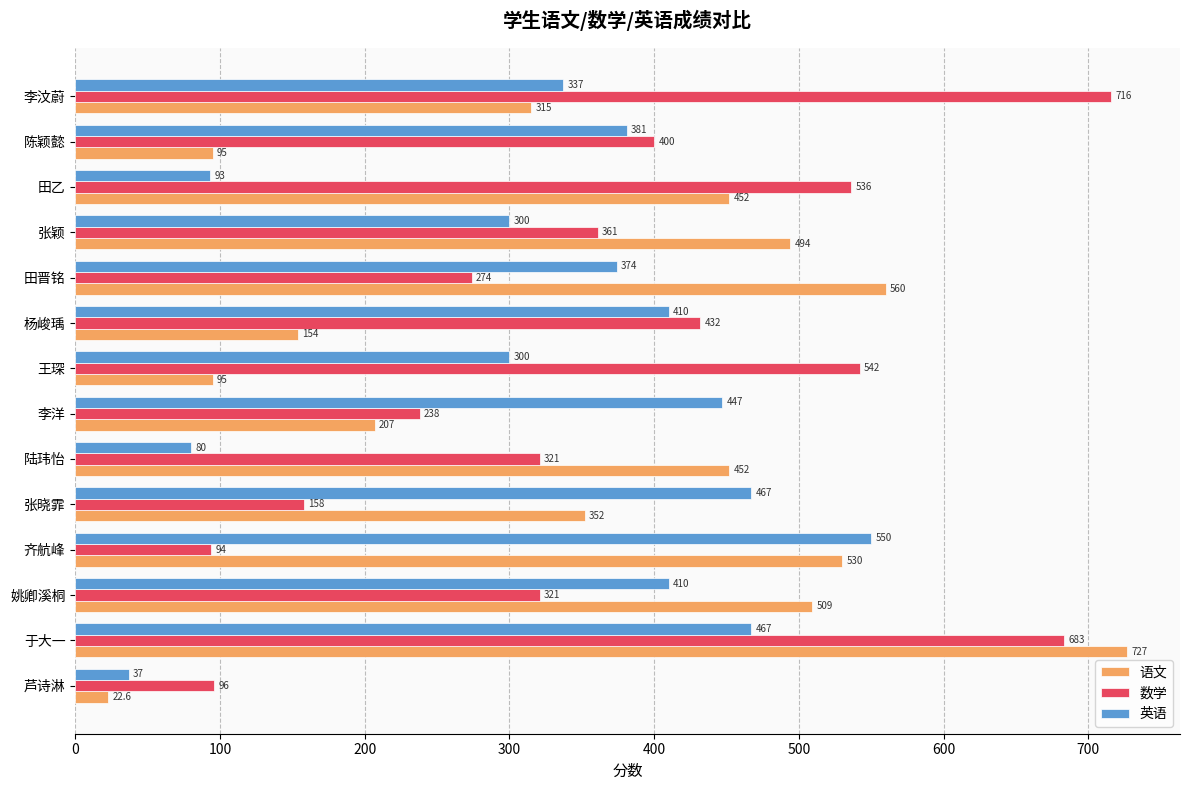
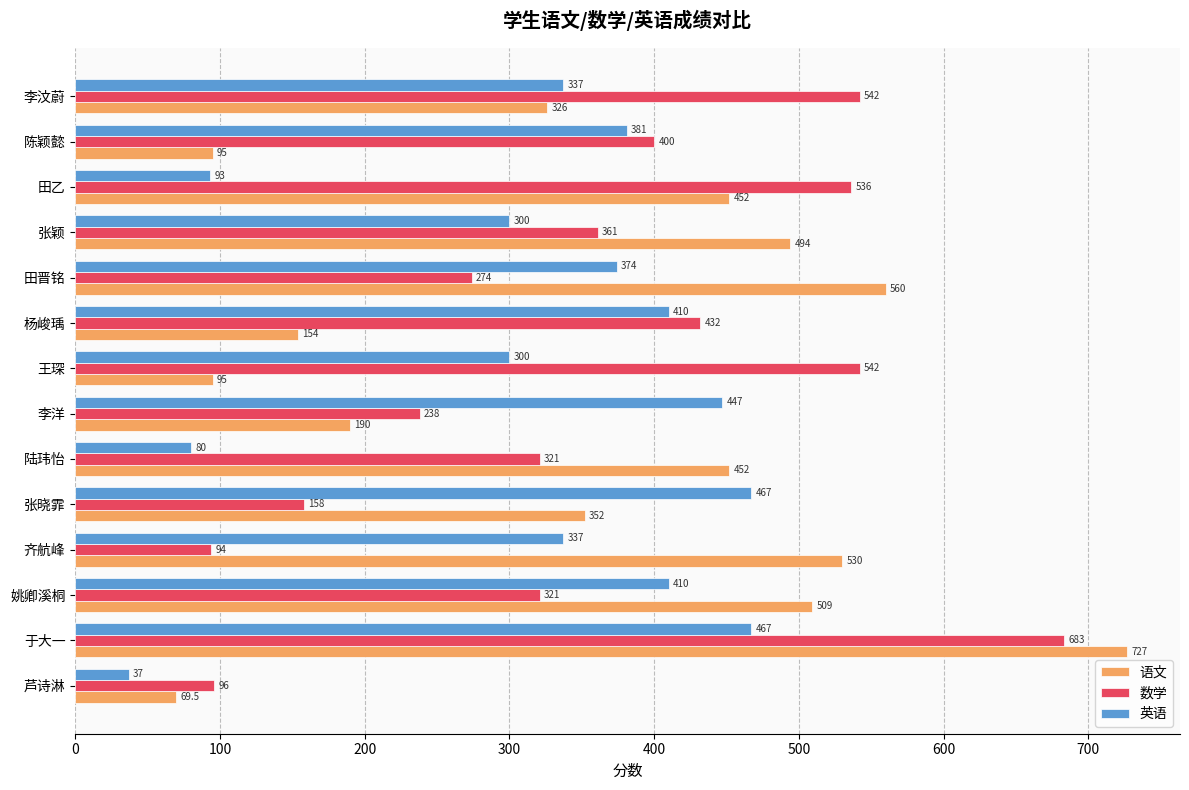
  {
    "语文": {
-     "李汶蔚": 315,
+     "李汶蔚": 326,
      "陈颖懿": 95,
      "田乙": 452,
      "张颖": 494,
      "田晋铭": 560,
      "杨峻瑀": 154,
      "王琛": 95,
-     "李洋": 207,
+     "李洋": 190,
      "陆玮怡": 452,
      "张晓霏": 352,
      "齐航峰": 530,
      "姚卿溪桐": 509,
      "于大一": 727,
-     "芦诗淋": 22.6
+     "芦诗淋": 69.5
    },
    "数学": {
-     "李汶蔚": 716,
+     "李汶蔚": 542,
      "陈颖懿": 400,
      "田乙": 536,
      "张颖": 361,
      "田晋铭": 274,
      "杨峻瑀": 432,
      "王琛": 542,
      "李洋": 238,
      "陆玮怡": 321,
      "张晓霏": 158,
      "齐航峰": 94,
      "姚卿溪桐": 321,
      "于大一": 683,
      "芦诗淋": 96
    },
    "英语": {
      "李汶蔚": 337,
      "陈颖懿": 381,
      "田乙": 93,
      "张颖": 300,
      "田晋铭": 374,
      "杨峻瑀": 410,
      "王琛": 300,
      "李洋": 447,
      "陆玮怡": 80,
      "张晓霏": 467,
-     "齐航峰": 550,
+     "齐航峰": 337,
      "姚卿溪桐": 410,
      "于大一": 467,
      "芦诗淋": 37
    }
  }
